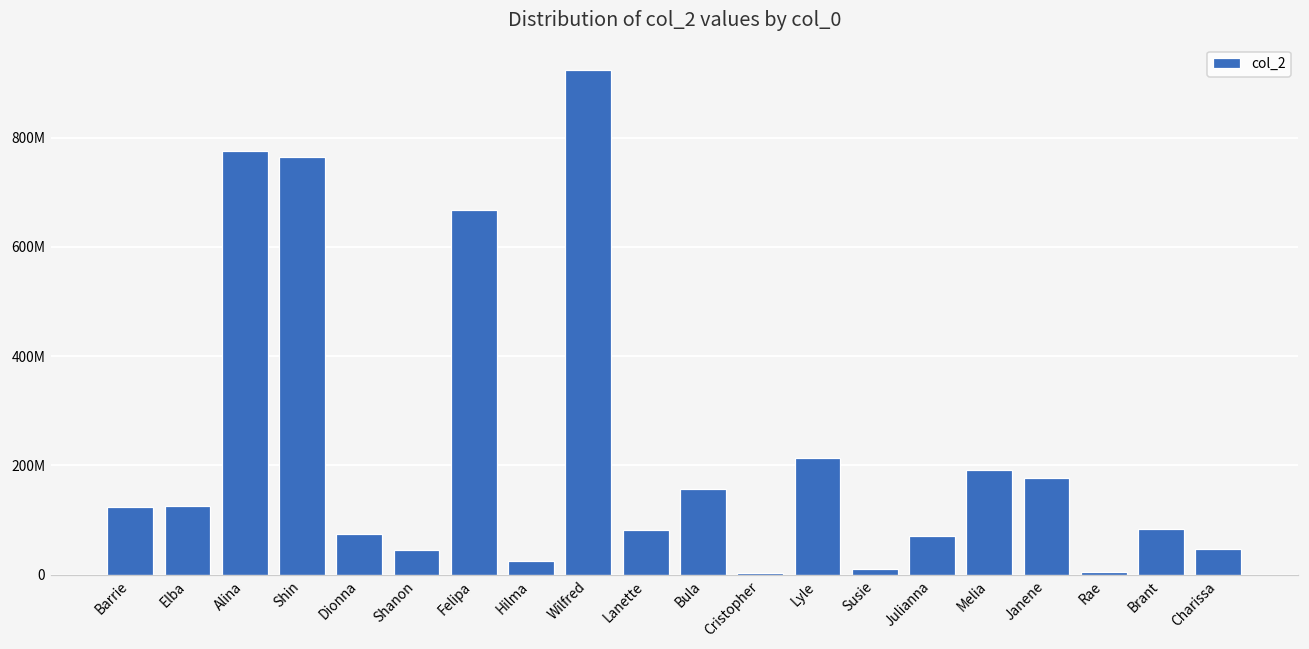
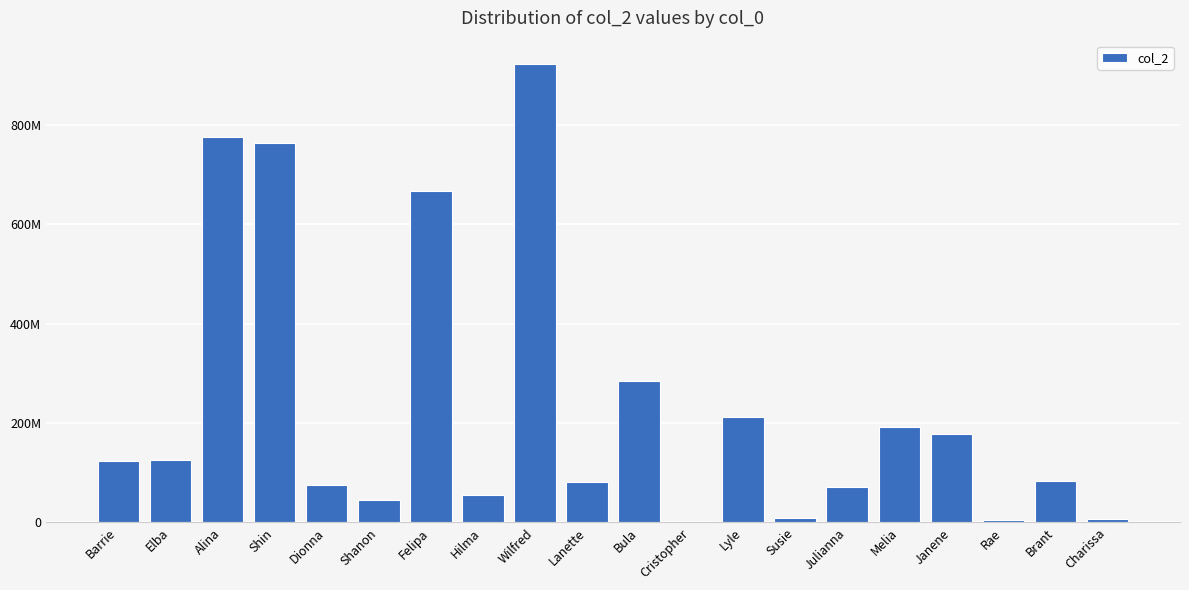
  {
    "Barrie": 120000000,
    "Elba": 130000000,
    "Alina": 780000000,
    "Shin": 760000000,
    "Dionna": 70000000,
    "Shanon": 40000000,
    "Felipa": 670000000,
-   "Hilma": 30000000,
+   "Hilma": 60000000,
    "Wilfred": 920000000,
    "Lanette": 80000000,
-   "Bula": 160000000,
+   "Bula": 280000000,
    "Lyle": 210000000,
    "Susie": 10000000,
    "Julianna": 70000000,
    "Melia": 190000000,
    "Janene": 180000000,
    "Brant": 80000000,
-   "Charissa": 50000000
+   "Charissa": 10000000
  }
